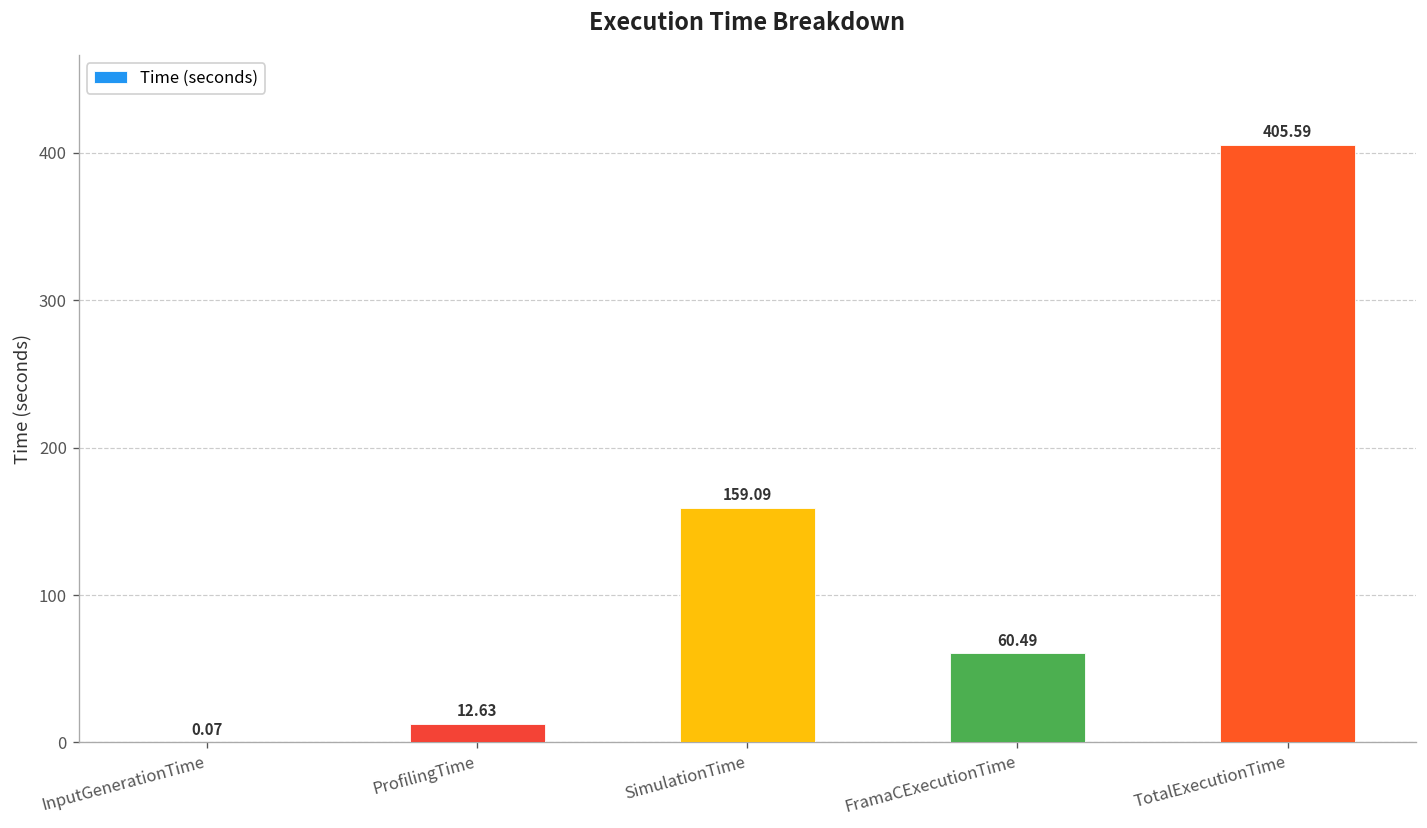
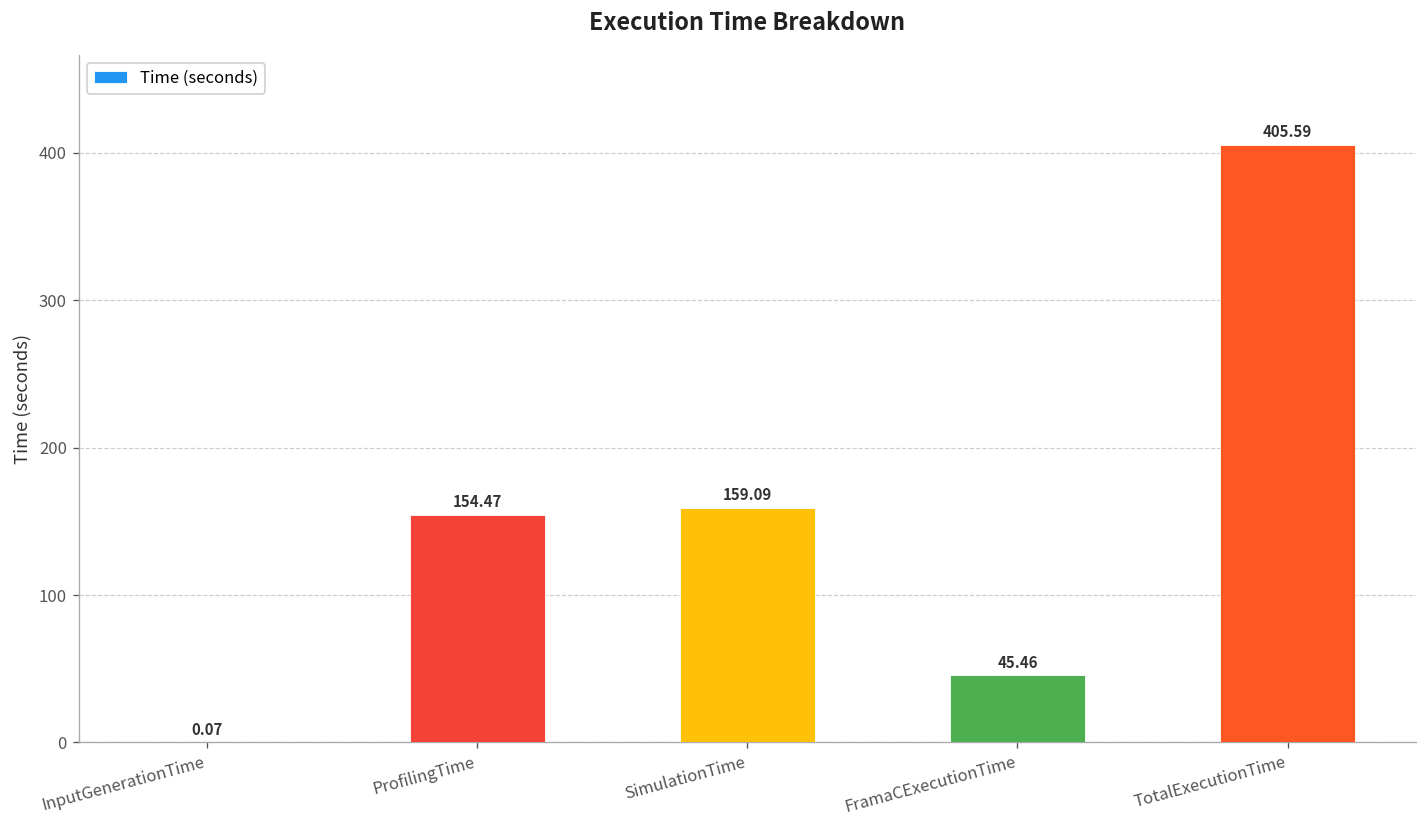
  {
    "InputGenerationTime": 0.07,
-   "ProfilingTime": 12.63,
+   "ProfilingTime": 154.47,
    "SimulationTime": 159.09,
-   "FramaCExecutionTime": 60.49,
+   "FramaCExecutionTime": 45.46,
    "TotalExecutionTime": 405.59
  }
